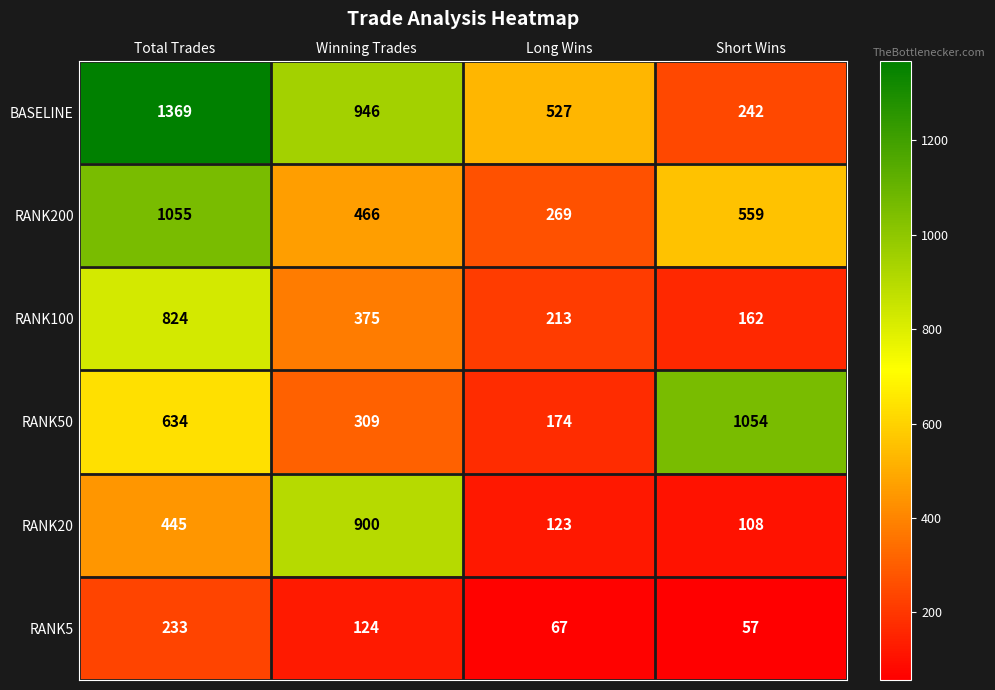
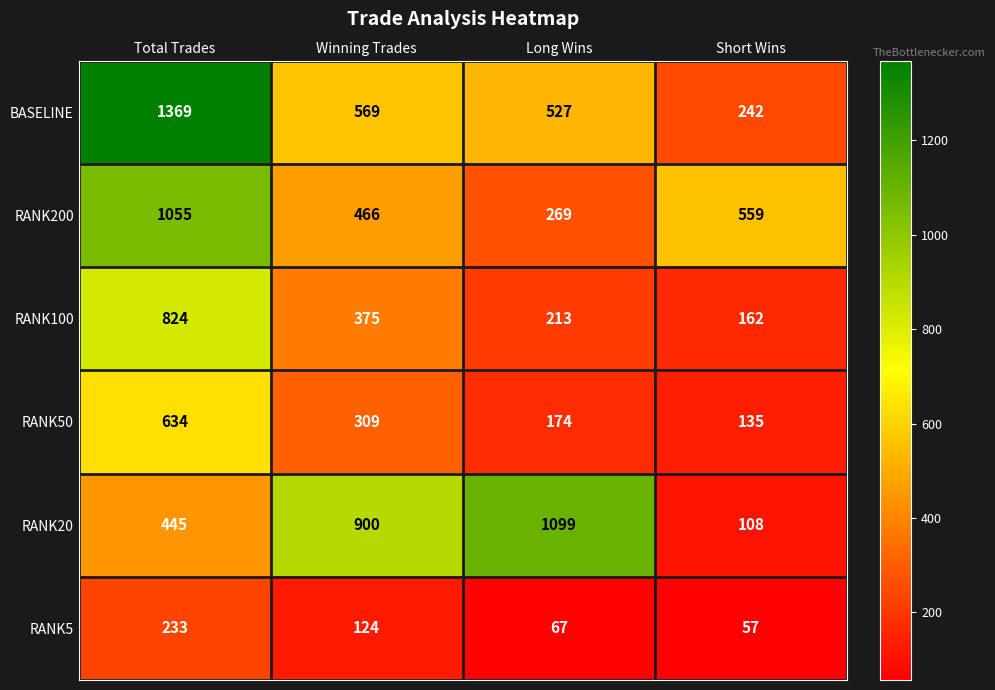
  {
    "BASELINE": {
      "Total Trades": 1369,
-     "Winning Trades": 946,
+     "Winning Trades": 569,
      "Long Wins": 527,
      "Short Wins": 242
    },
    "RANK200": {
      "Total Trades": 1055,
      "Winning Trades": 466,
      "Long Wins": 269,
      "Short Wins": 559
    },
    "RANK100": {
      "Total Trades": 824,
      "Winning Trades": 375,
      "Long Wins": 213,
      "Short Wins": 162
    },
    "RANK50": {
      "Total Trades": 634,
      "Winning Trades": 309,
      "Long Wins": 174,
-     "Short Wins": 1054
+     "Short Wins": 135
    },
    "RANK20": {
      "Total Trades": 445,
      "Winning Trades": 900,
-     "Long Wins": 123,
+     "Long Wins": 1099,
      "Short Wins": 108
    },
    "RANK5": {
      "Total Trades": 233,
      "Winning Trades": 124,
      "Long Wins": 67,
      "Short Wins": 57
    }
  }
